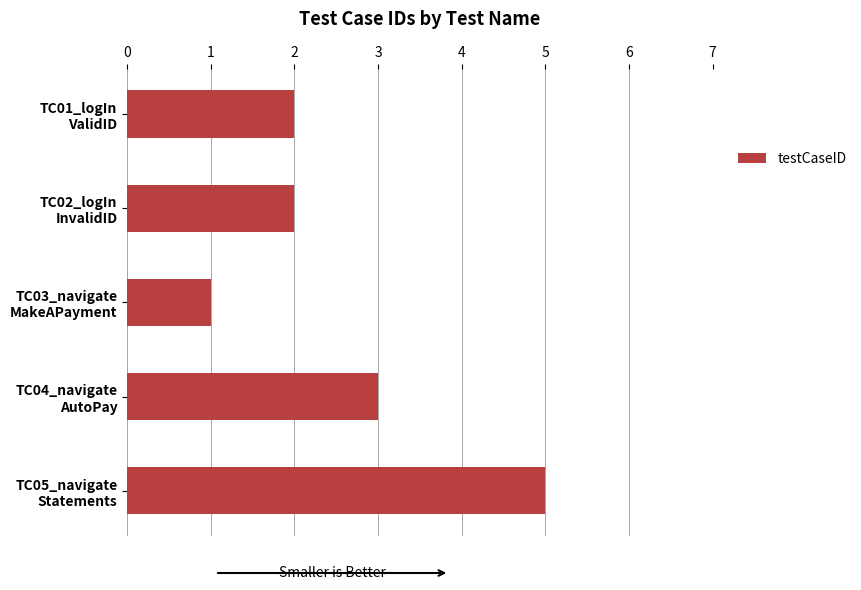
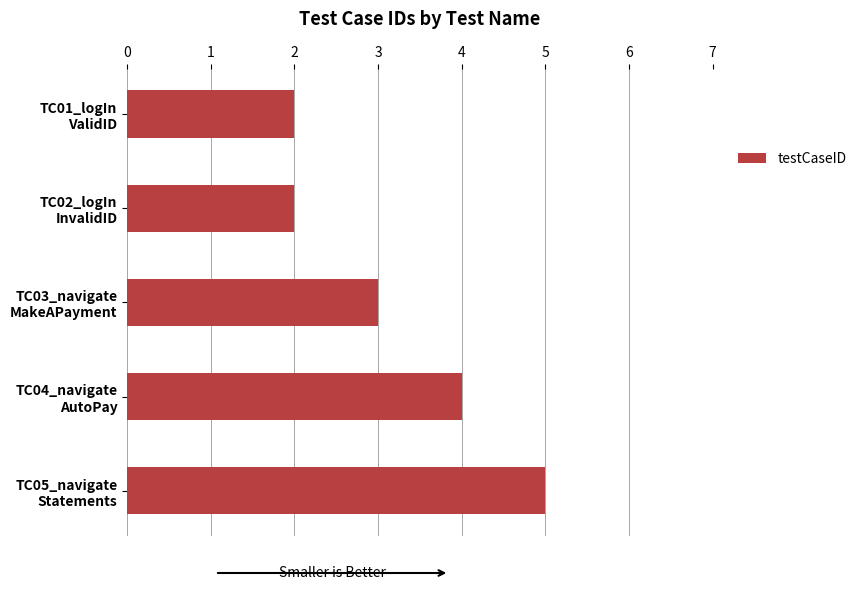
  {
    "TC01_logIn ValidID": 2,
    "TC02_logIn InvalidID": 2,
-   "TC03_navigate MakeAPayment": 1,
-   "TC04_navigate AutoPay": 3,
+   "TC03_navigate MakeAPayment": 3,
+   "TC04_navigate AutoPay": 4,
    "TC05_navigate Statements": 5
  }
